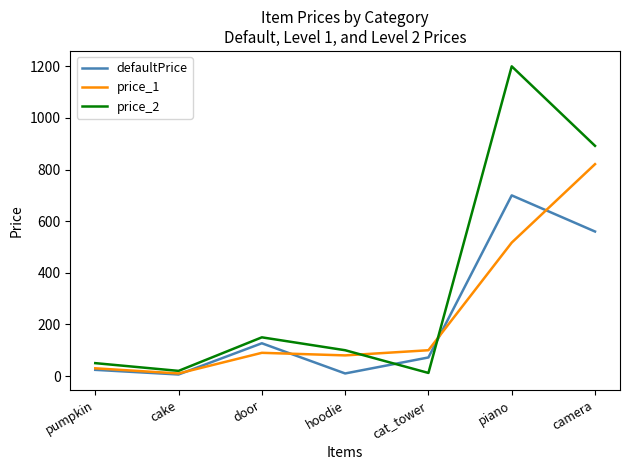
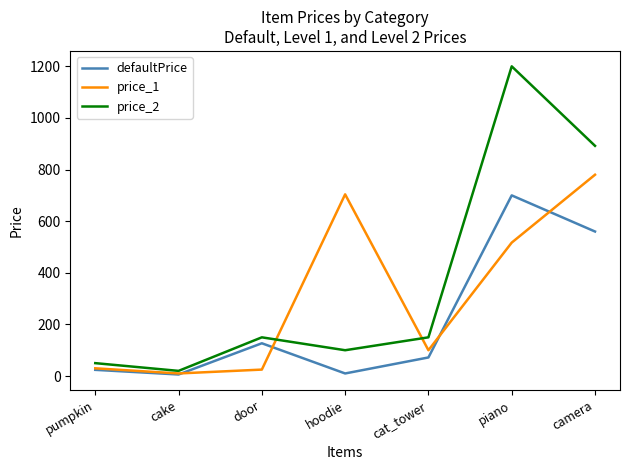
  {
    "defaultPrice": {
      "door": 130,
      "hoodie": 10,
      "cat_tower": 70,
      "piano": 700,
      "camera": 560
    },
    "price_1": {
-     "door": 90,
-     "hoodie": 80,
+     "door": 30,
+     "hoodie": 700,
      "cat_tower": 100,
      "piano": 520,
-     "camera": 820
+     "camera": 780
    },
    "price_2": {
      "pumpkin": 50,
      "cake": 20,
      "door": 150,
      "hoodie": 100,
-     "cat_tower": 10,
+     "cat_tower": 150,
      "piano": 1200,
      "camera": 890
    }
  }
